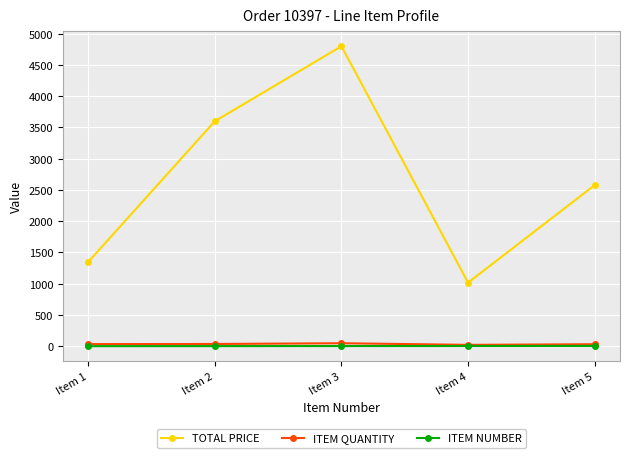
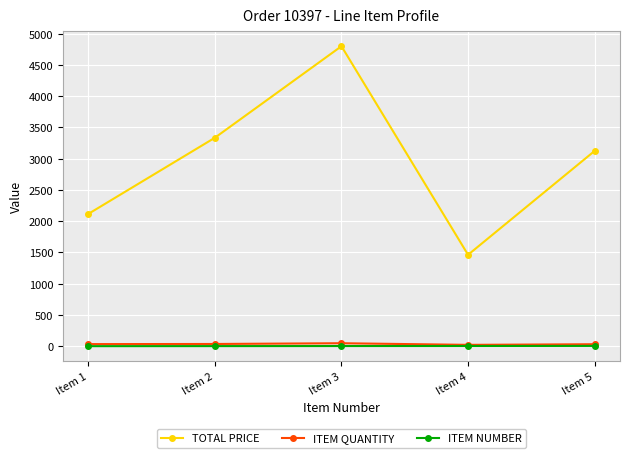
  {
    "TOTAL PRICE": {
-     "Item 1": 1300,
-     "Item 2": 3600,
+     "Item 1": 2100,
+     "Item 2": 3300,
      "Item 3": 4800,
-     "Item 4": 1000,
-     "Item 5": 2600
+     "Item 4": 1500,
+     "Item 5": 3100
    },
    "ITEM QUANTITY": {
      "Item 3": 0
    },
    "ITEM NUMBER": {
      "Item 3": 0
    }
  }
